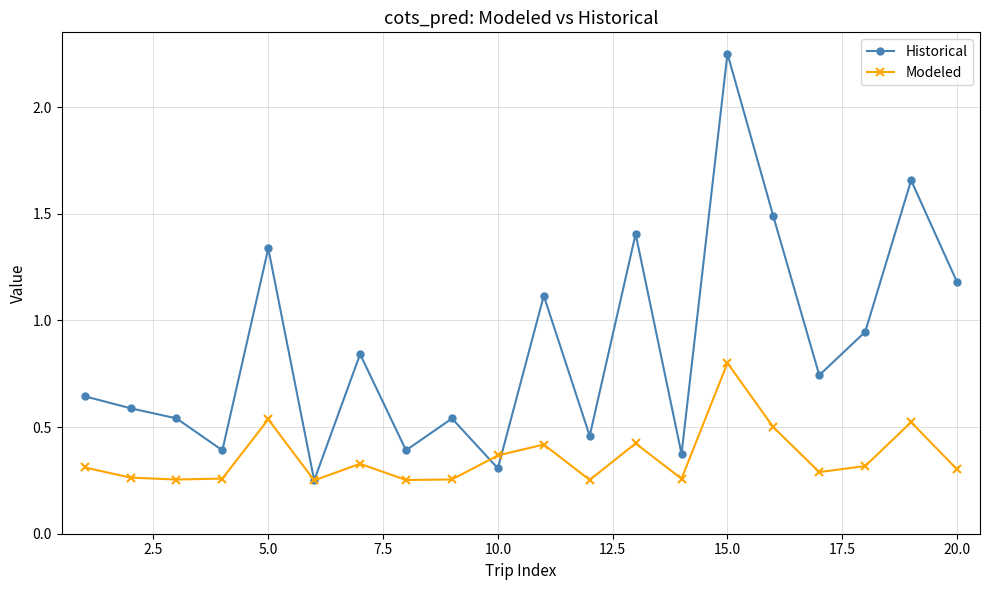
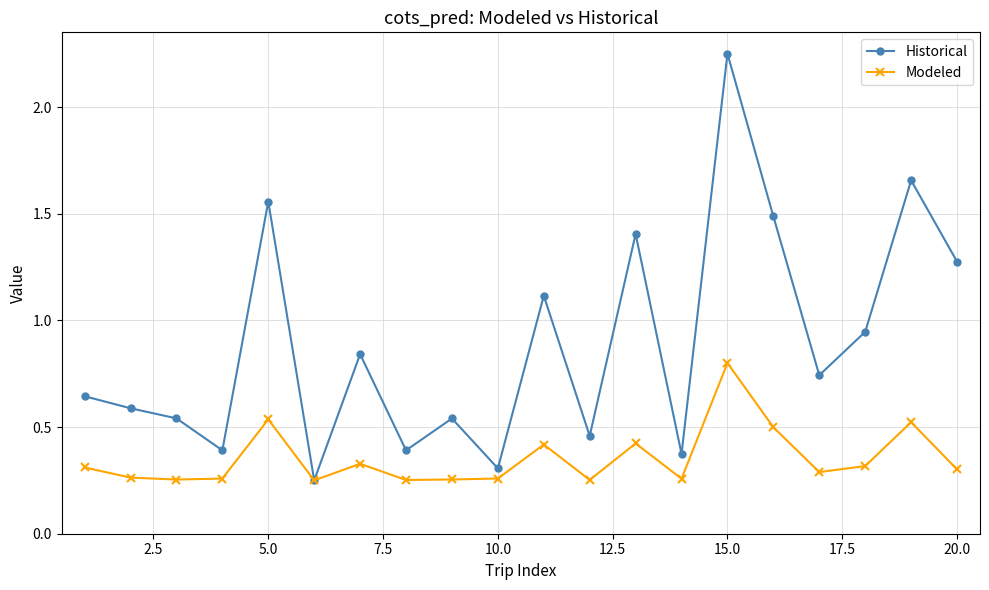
  {
    "Historical": {
-     "5.0": 1.34,
+     "5.0": 1.56,
      "10.0": 0.31,
      "15.0": 2.25,
-     "20.0": 1.18
+     "20.0": 1.28
    },
    "Modeled": {
      "5.0": 0.54,
-     "10.0": 0.37,
+     "10.0": 0.26,
      "15.0": 0.80,
      "20.0": 0.30
    }
  }
